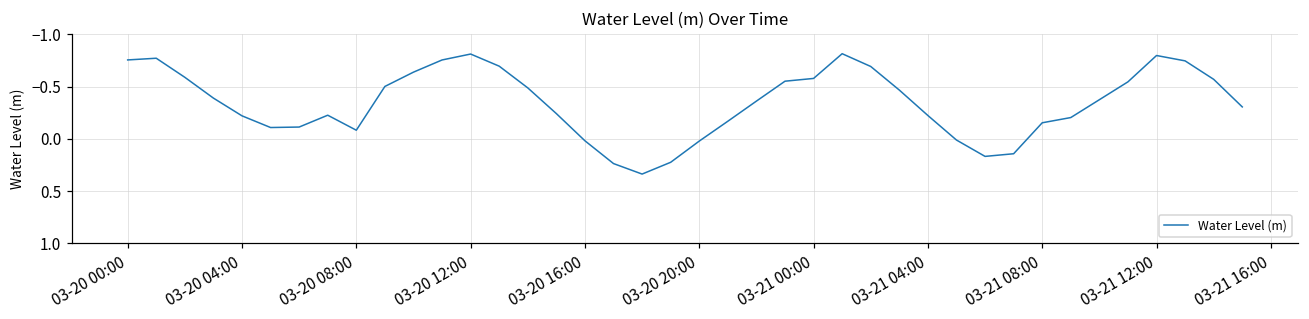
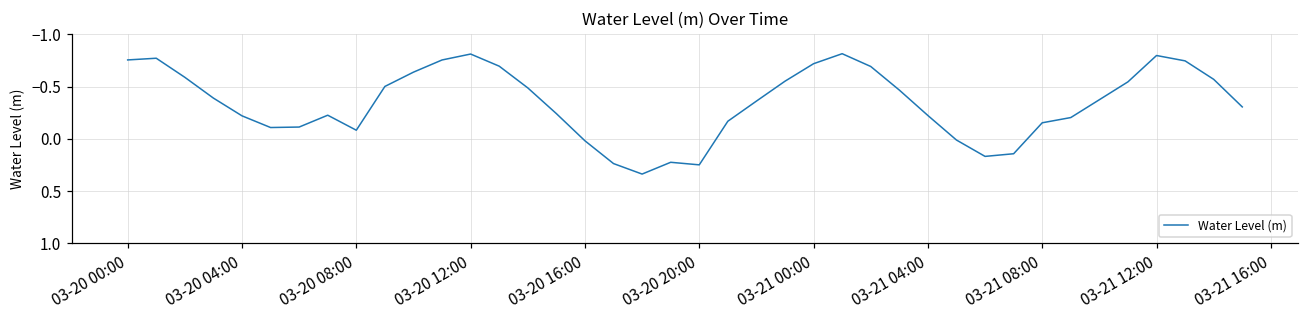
  {
    "03-20 00:00": -0.8,
    "03-20 04:00": -0.2,
    "03-20 08:00": -0.1,
    "03-20 12:00": -0.8,
    "03-20 16:00": 0.0,
-   "03-20 20:00": 0.0,
-   "03-21 00:00": -0.6,
+   "03-20 20:00": 0.2,
+   "03-21 00:00": -0.7,
    "03-21 04:00": -0.2,
    "03-21 08:00": -0.2,
    "03-21 12:00": -0.8
  }
